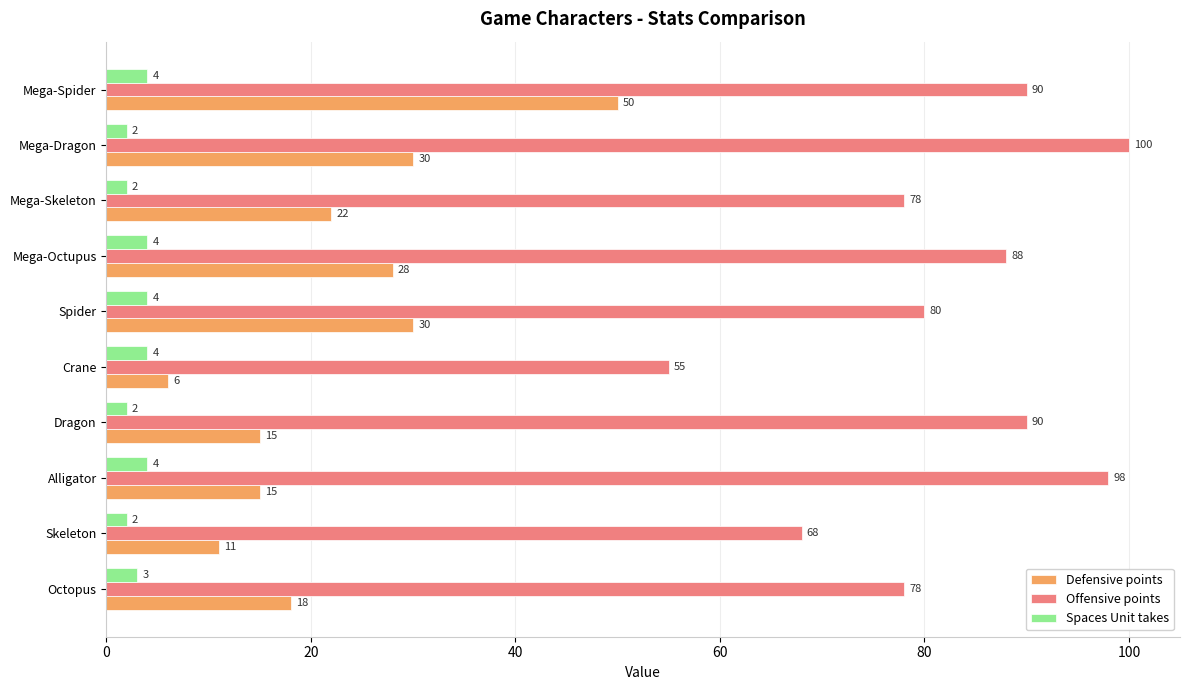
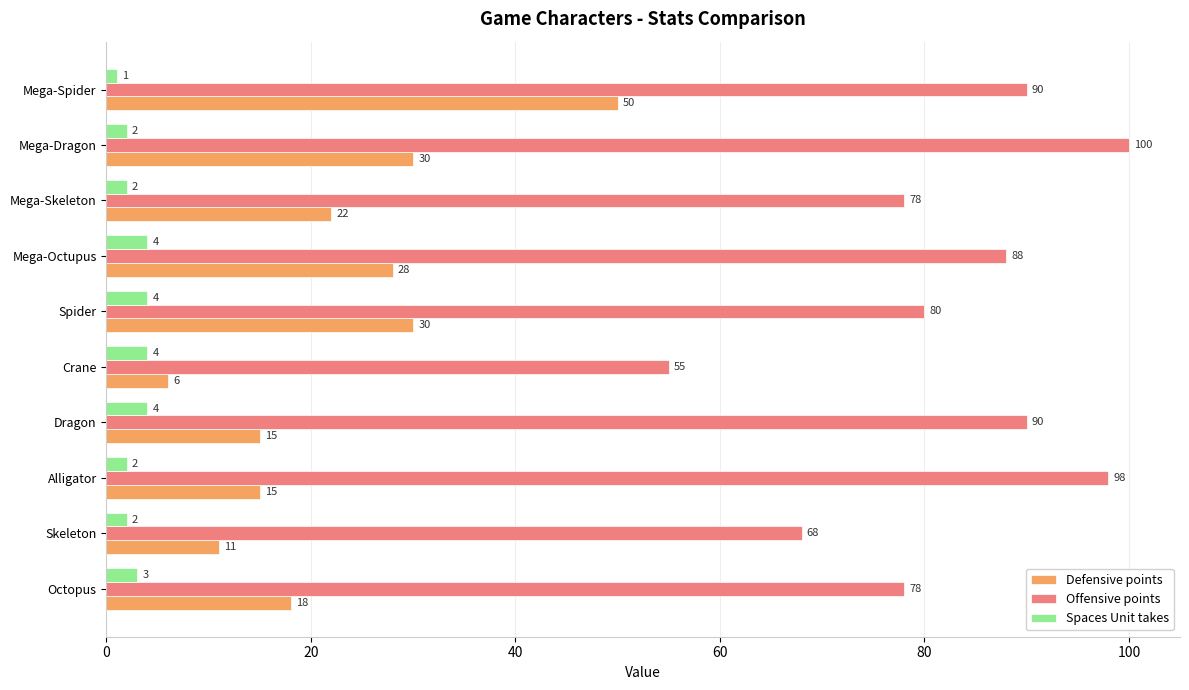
  {
    "Spaces Unit takes": {
-     "Mega-Spider": 4,
+     "Mega-Spider": 1,
      "Mega-Dragon": 2,
      "Mega-Skeleton": 2,
      "Mega-Octupus": 4,
      "Spider": 4,
      "Crane": 4,
-     "Dragon": 2,
-     "Alligator": 4,
+     "Dragon": 4,
+     "Alligator": 2,
      "Skeleton": 2,
      "Octopus": 3
    }
  }
